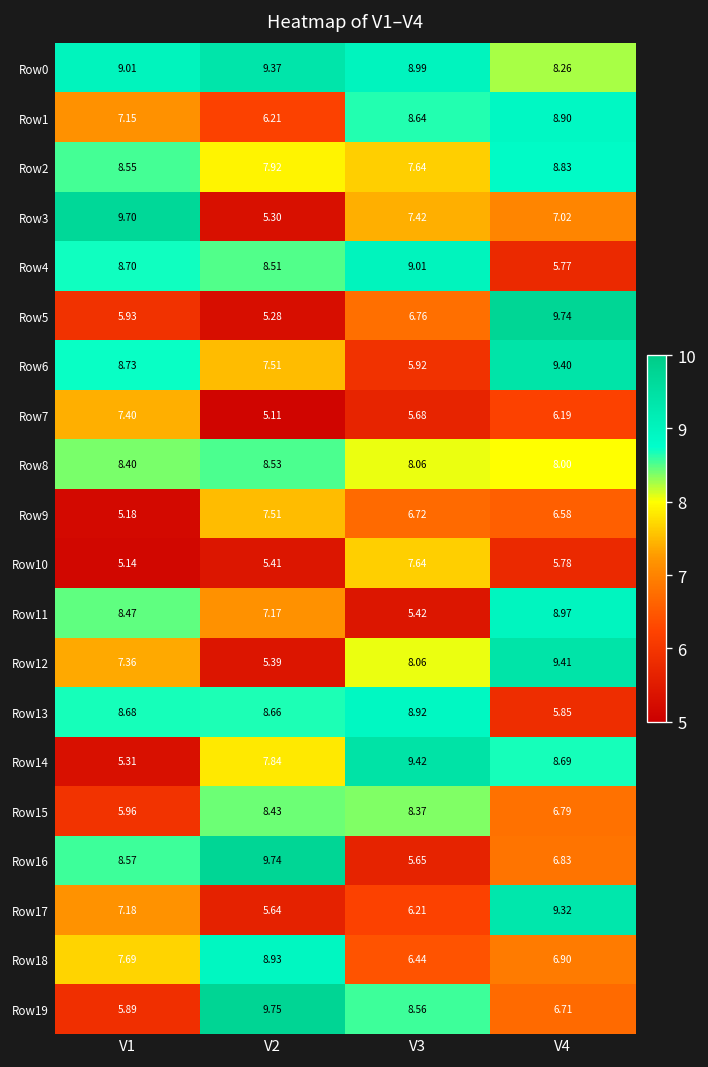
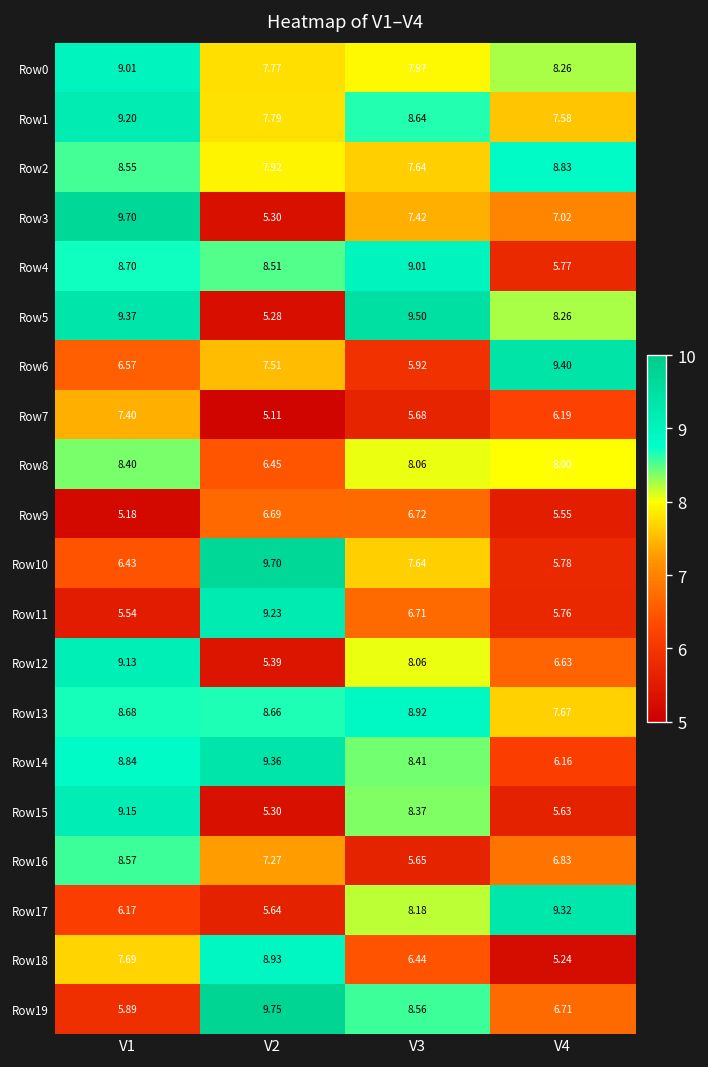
  {
    "Row0": {
      "V1": 9.01,
-     "V2": 9.37,
-     "V3": 8.99,
+     "V2": 7.77,
+     "V3": 7.97,
      "V4": 8.26
    },
    "Row1": {
-     "V1": 7.15,
-     "V2": 6.21,
+     "V1": 9.20,
+     "V2": 7.79,
      "V3": 8.64,
-     "V4": 8.90
+     "V4": 7.58
    },
    "Row2": {
      "V1": 8.55,
      "V2": 7.92,
      "V3": 7.64,
      "V4": 8.83
    },
    "Row3": {
      "V1": 9.70,
      "V2": 5.30,
      "V3": 7.42,
      "V4": 7.02
    },
    "Row4": {
      "V1": 8.70,
      "V2": 8.51,
      "V3": 9.01,
      "V4": 5.77
    },
    "Row5": {
-     "V1": 5.93,
+     "V1": 9.37,
      "V2": 5.28,
-     "V3": 6.76,
-     "V4": 9.74
+     "V3": 9.50,
+     "V4": 8.26
    },
    "Row6": {
-     "V1": 8.73,
+     "V1": 6.57,
      "V2": 7.51,
      "V3": 5.92,
      "V4": 9.40
    },
    "Row7": {
      "V1": 7.40,
      "V2": 5.11,
      "V3": 5.68,
      "V4": 6.19
    },
    "Row8": {
      "V1": 8.40,
-     "V2": 8.53,
+     "V2": 6.45,
      "V3": 8.06,
      "V4": 8.00
    },
    "Row9": {
      "V1": 5.18,
-     "V2": 7.51,
+     "V2": 6.69,
      "V3": 6.72,
-     "V4": 6.58
+     "V4": 5.55
    },
    "Row10": {
-     "V1": 5.14,
-     "V2": 5.41,
+     "V1": 6.43,
+     "V2": 9.70,
      "V3": 7.64,
      "V4": 5.78
    },
    "Row11": {
-     "V1": 8.47,
-     "V2": 7.17,
-     "V3": 5.42,
-     "V4": 8.97
+     "V1": 5.54,
+     "V2": 9.23,
+     "V3": 6.71,
+     "V4": 5.76
    },
    "Row12": {
-     "V1": 7.36,
+     "V1": 9.13,
      "V2": 5.39,
      "V3": 8.06,
-     "V4": 9.41
+     "V4": 6.63
    },
    "Row13": {
      "V1": 8.68,
      "V2": 8.66,
      "V3": 8.92,
-     "V4": 5.85
+     "V4": 7.67
    },
    "Row14": {
-     "V1": 5.31,
-     "V2": 7.84,
-     "V3": 9.42,
-     "V4": 8.69
+     "V1": 8.84,
+     "V2": 9.36,
+     "V3": 8.41,
+     "V4": 6.16
    },
    "Row15": {
-     "V1": 5.96,
-     "V2": 8.43,
+     "V1": 9.15,
+     "V2": 5.30,
      "V3": 8.37,
-     "V4": 6.79
+     "V4": 5.63
    },
    "Row16": {
      "V1": 8.57,
-     "V2": 9.74,
+     "V2": 7.27,
      "V3": 5.65,
      "V4": 6.83
    },
    "Row17": {
-     "V1": 7.18,
+     "V1": 6.17,
      "V2": 5.64,
-     "V3": 6.21,
+     "V3": 8.18,
      "V4": 9.32
    },
    "Row18": {
      "V1": 7.69,
      "V2": 8.93,
      "V3": 6.44,
-     "V4": 6.90
+     "V4": 5.24
    },
    "Row19": {
      "V1": 5.89,
      "V2": 9.75,
      "V3": 8.56,
      "V4": 6.71
    }
  }
